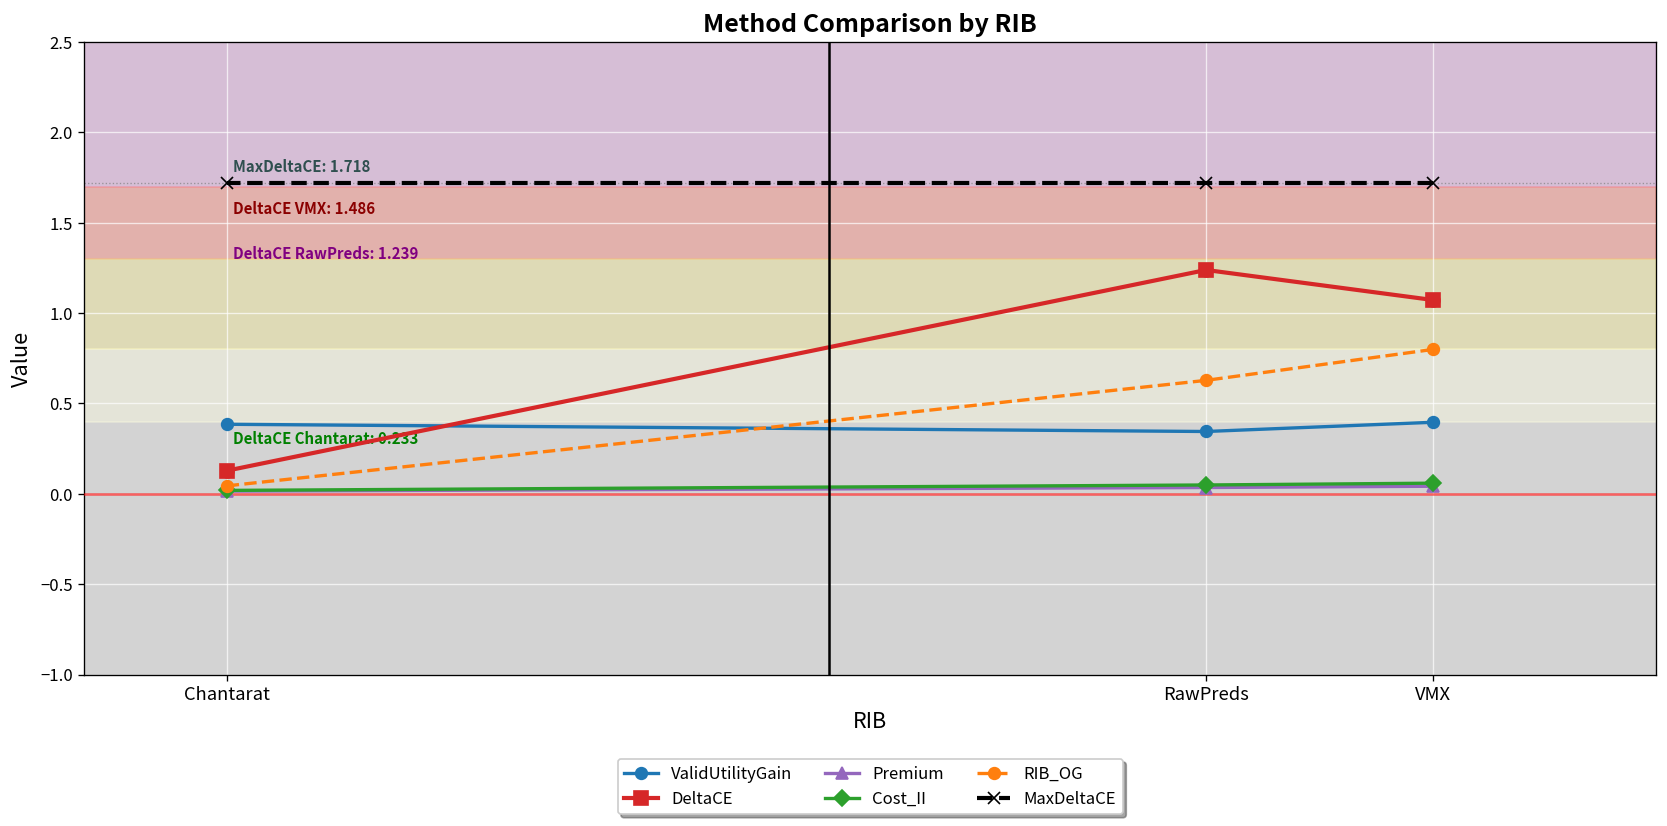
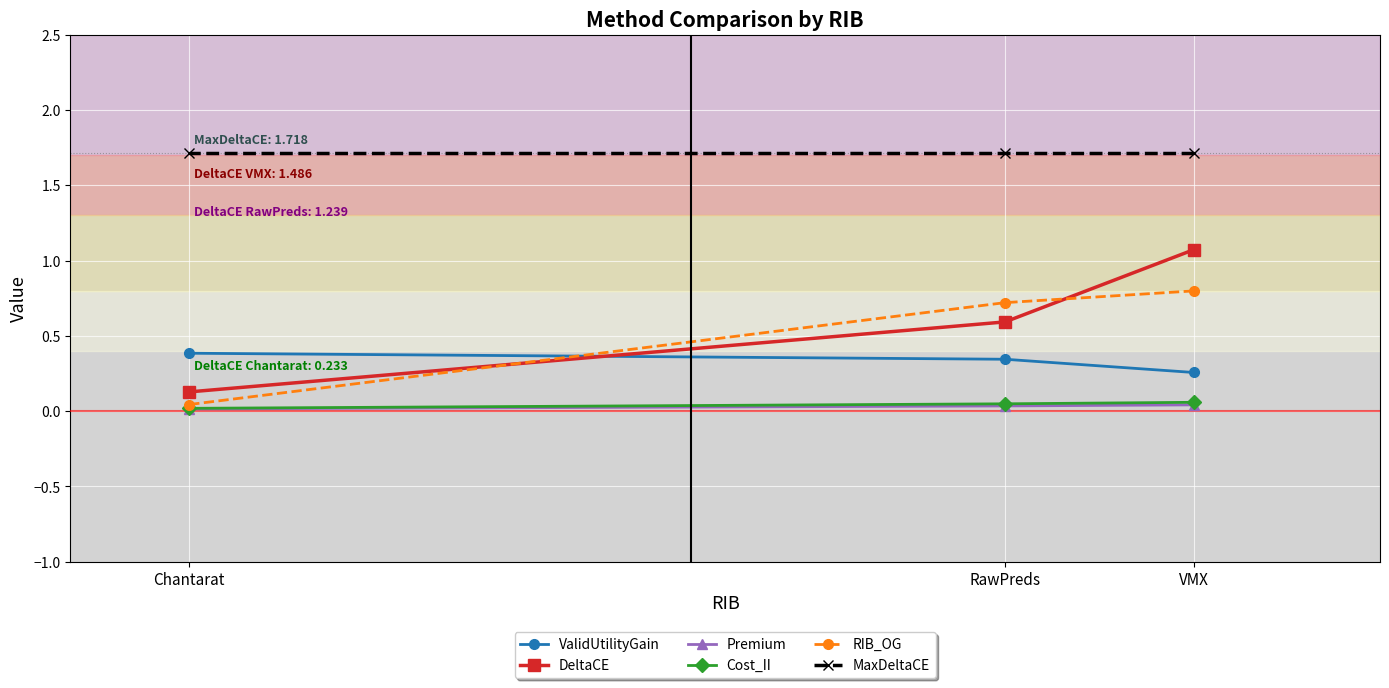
  {
    "ValidUtilityGain": {
      "RawPreds": 0.35,
-     "VMX": 0.40
+     "VMX": 0.26
    },
    "DeltaCE": {
      "Chantarat": 0.13,
-     "RawPreds": 1.24,
+     "RawPreds": 0.59,
      "VMX": 1.07
    },
    "RIB_OG": {
      "Chantarat": 0.04,
-     "RawPreds": 0.63,
+     "RawPreds": 0.72,
      "VMX": 0.80
    },
    "MaxDeltaCE": {
      "Chantarat": 1.718
    }
  }
